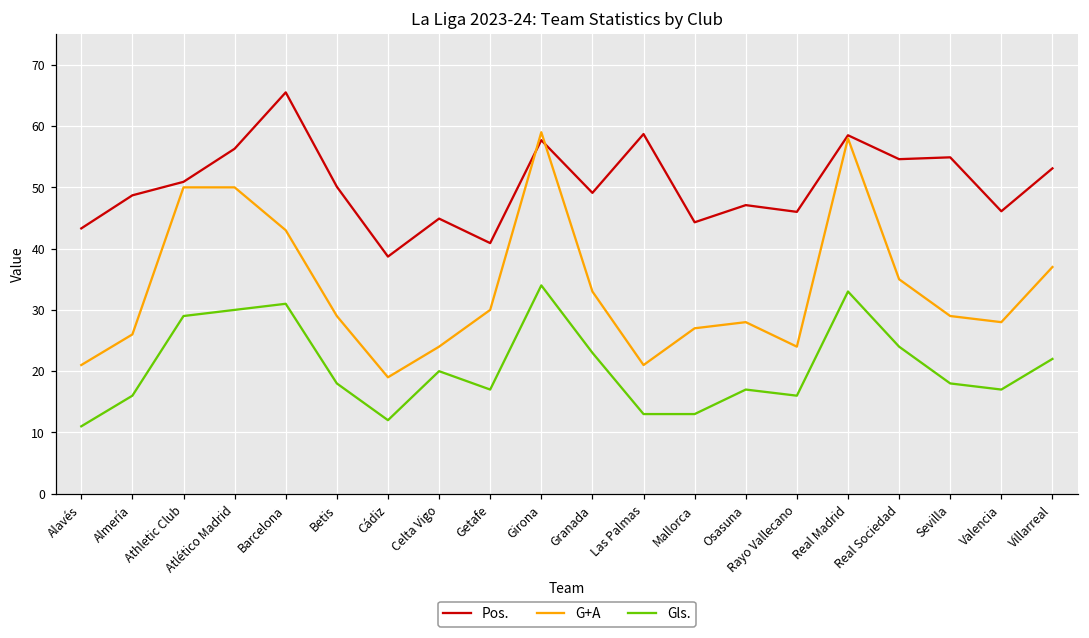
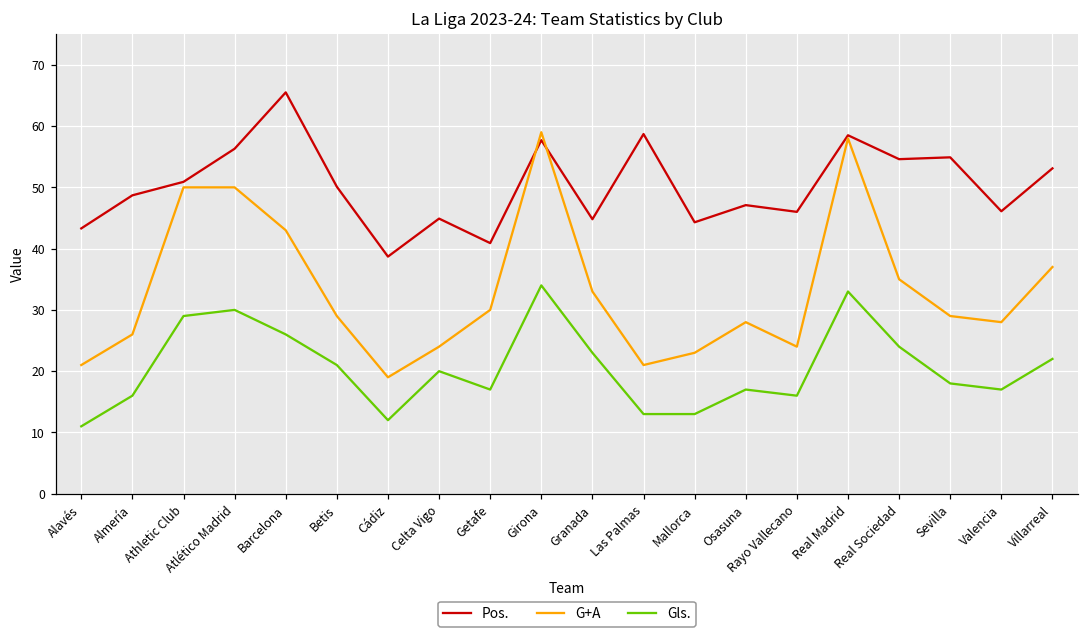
  {
    "Pos.": {
      "Alavés": 43,
      "Almería": 49,
      "Athletic Club": 51,
      "Atlético Madrid": 56,
      "Barcelona": 66,
      "Betis": 50,
      "Cádiz": 39,
      "Celta Vigo": 45,
      "Getafe": 41,
      "Girona": 58,
-     "Granada": 49,
+     "Granada": 45,
      "Las Palmas": 59,
      "Mallorca": 44,
      "Osasuna": 47,
      "Rayo Vallecano": 46,
      "Real Madrid": 59,
      "Real Sociedad": 55,
      "Sevilla": 55,
      "Valencia": 46,
      "Villarreal": 53
    },
    "G+A": {
      "Alavés": 21,
      "Almería": 26,
      "Athletic Club": 50,
      "Atlético Madrid": 50,
      "Barcelona": 43,
      "Betis": 29,
      "Cádiz": 19,
      "Celta Vigo": 24,
      "Getafe": 30,
      "Girona": 59,
      "Granada": 33,
      "Las Palmas": 21,
-     "Mallorca": 27,
+     "Mallorca": 23,
      "Osasuna": 28,
      "Rayo Vallecano": 24,
      "Real Madrid": 58,
      "Real Sociedad": 35,
      "Sevilla": 29,
      "Valencia": 28,
      "Villarreal": 37
    },
    "Gls.": {
      "Alavés": 11,
      "Almería": 16,
      "Athletic Club": 29,
      "Atlético Madrid": 30,
-     "Barcelona": 31,
-     "Betis": 18,
+     "Barcelona": 26,
+     "Betis": 21,
      "Cádiz": 12,
      "Celta Vigo": 20,
      "Getafe": 17,
      "Girona": 34,
      "Granada": 23,
      "Las Palmas": 13,
      "Mallorca": 13,
      "Osasuna": 17,
      "Rayo Vallecano": 16,
      "Real Madrid": 33,
      "Real Sociedad": 24,
      "Sevilla": 18,
      "Valencia": 17,
      "Villarreal": 22
    }
  }
